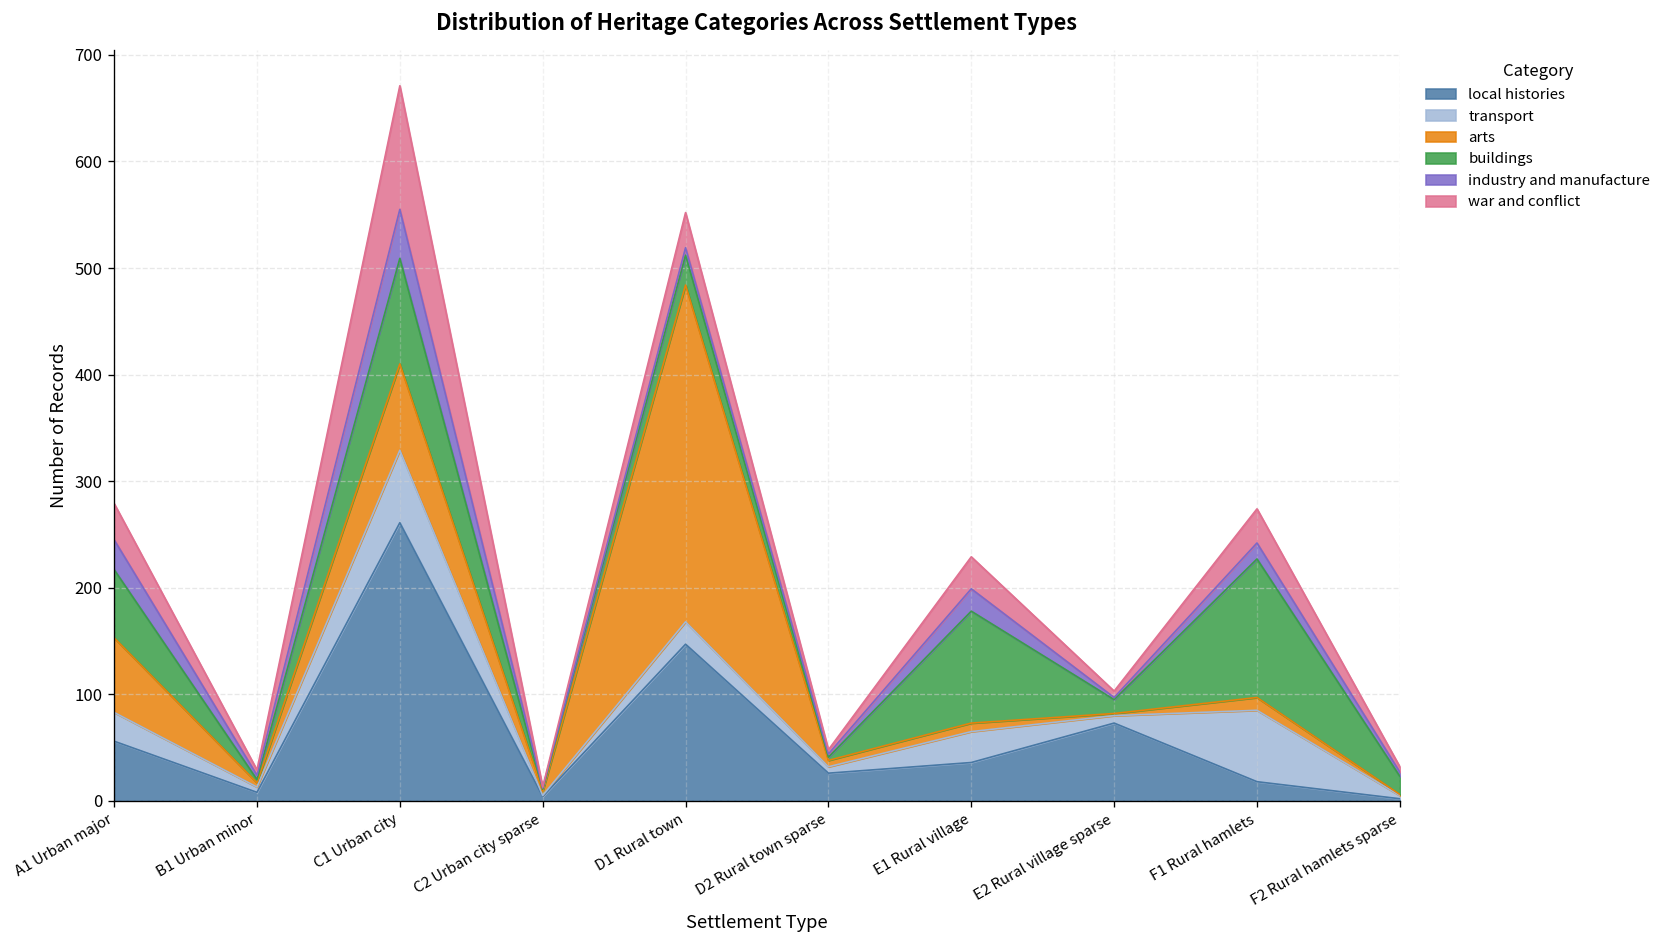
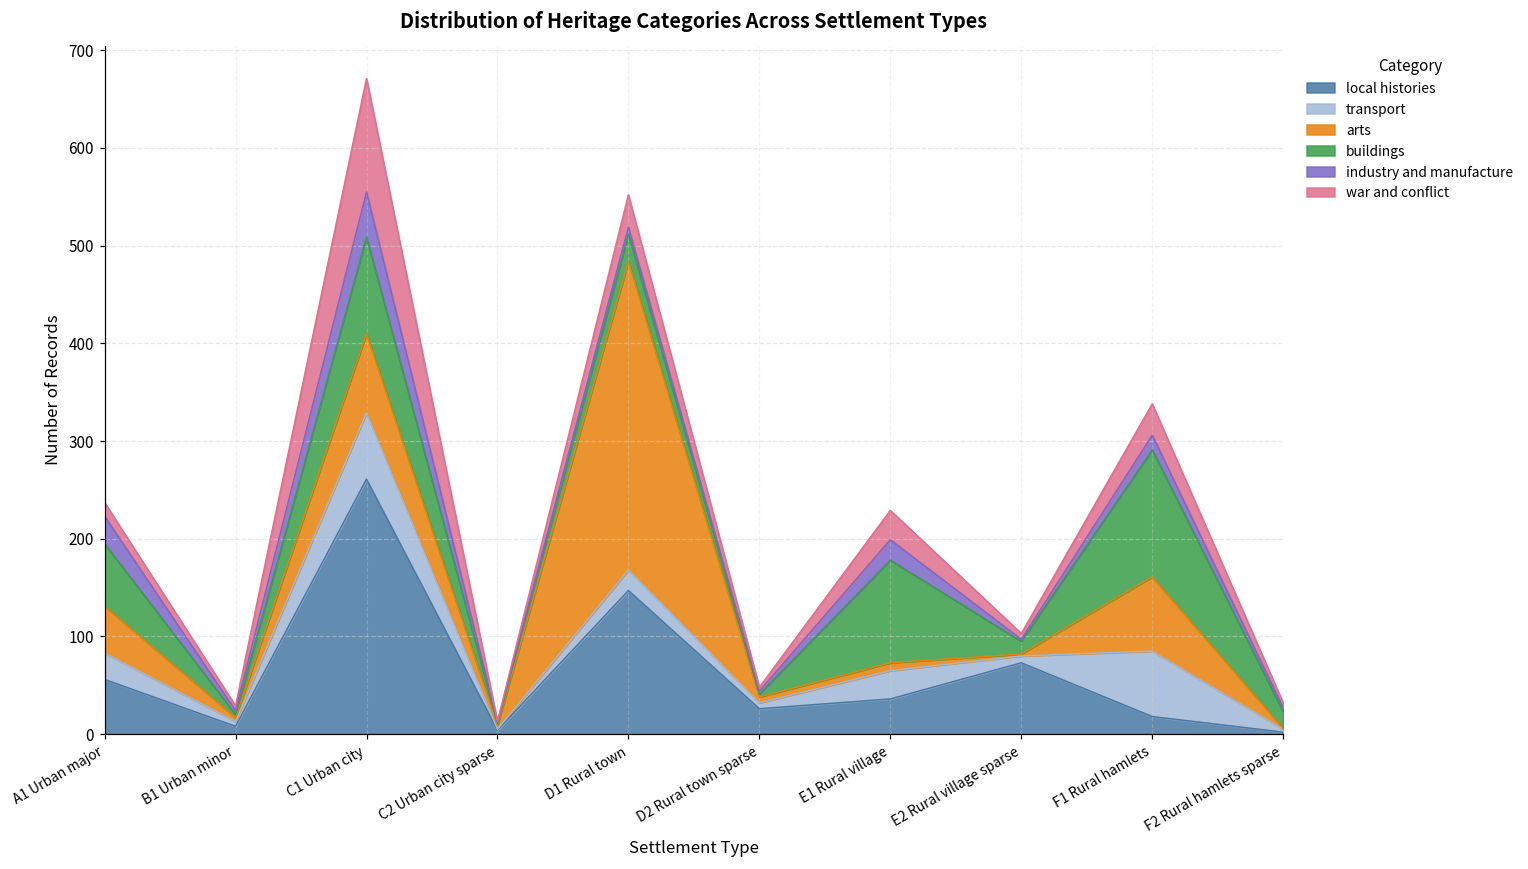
  {
    "local histories": {
      "A1 Urban major": 60,
      "B1 Urban minor": 10,
      "C1 Urban city": 260,
      "D1 Rural town": 150,
      "D2 Rural town sparse": 30,
      "E1 Rural village": 40,
      "E2 Rural village sparse": 70,
      "F1 Rural hamlets": 20,
      "F2 Rural hamlets sparse": 0
    },
    "transport": {
      "A1 Urban major": 30,
      "B1 Urban minor": 10,
      "C1 Urban city": 70,
      "D1 Rural town": 20,
      "D2 Rural town sparse": 10,
      "E1 Rural village": 30,
      "F1 Rural hamlets": 70
    },
    "arts": {
-     "A1 Urban major": 70,
+     "A1 Urban major": 50,
      "B1 Urban minor": 0,
      "C1 Urban city": 80,
      "D1 Rural town": 320,
      "D2 Rural town sparse": 10,
      "E1 Rural village": 10,
-     "F1 Rural hamlets": 10
+     "F1 Rural hamlets": 80
    },
    "buildings": {
      "A1 Urban major": 60,
      "B1 Urban minor": 0,
      "C1 Urban city": 100,
      "D1 Rural town": 30,
      "D2 Rural town sparse": 0,
      "E1 Rural village": 110,
      "F1 Rural hamlets": 130,
      "F2 Rural hamlets sparse": 20
    },
    "industry and manufacture": {
      "A1 Urban major": 30,
      "B1 Urban minor": 0,
      "C1 Urban city": 50,
      "D1 Rural town": 10,
      "D2 Rural town sparse": 0,
      "E1 Rural village": 20,
      "F1 Rural hamlets": 20,
      "F2 Rural hamlets sparse": 0
    },
    "war and conflict": {
-     "A1 Urban major": 30,
+     "A1 Urban major": 10,
      "B1 Urban minor": 10,
      "C1 Urban city": 120,
      "D1 Rural town": 30,
      "D2 Rural town sparse": 0,
      "E1 Rural village": 30,
      "E2 Rural village sparse": 10,
      "F1 Rural hamlets": 30,
      "F2 Rural hamlets sparse": 10
    }
  }
